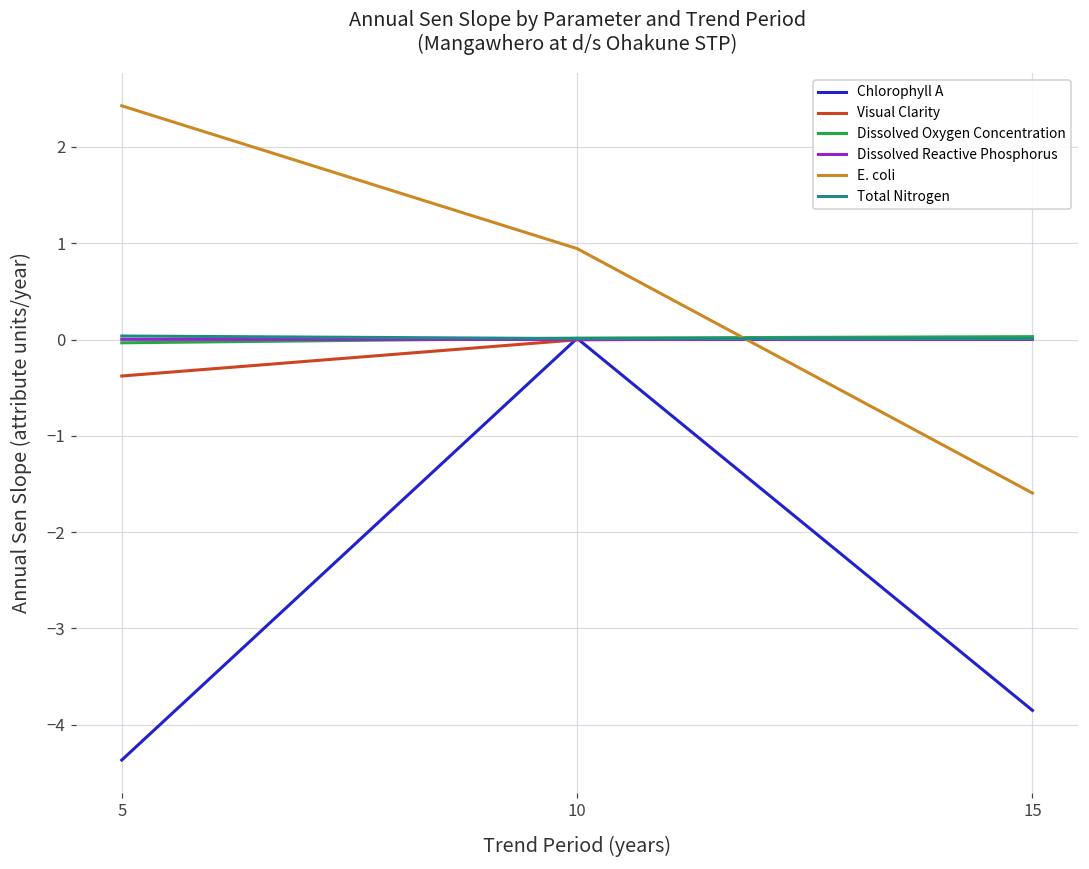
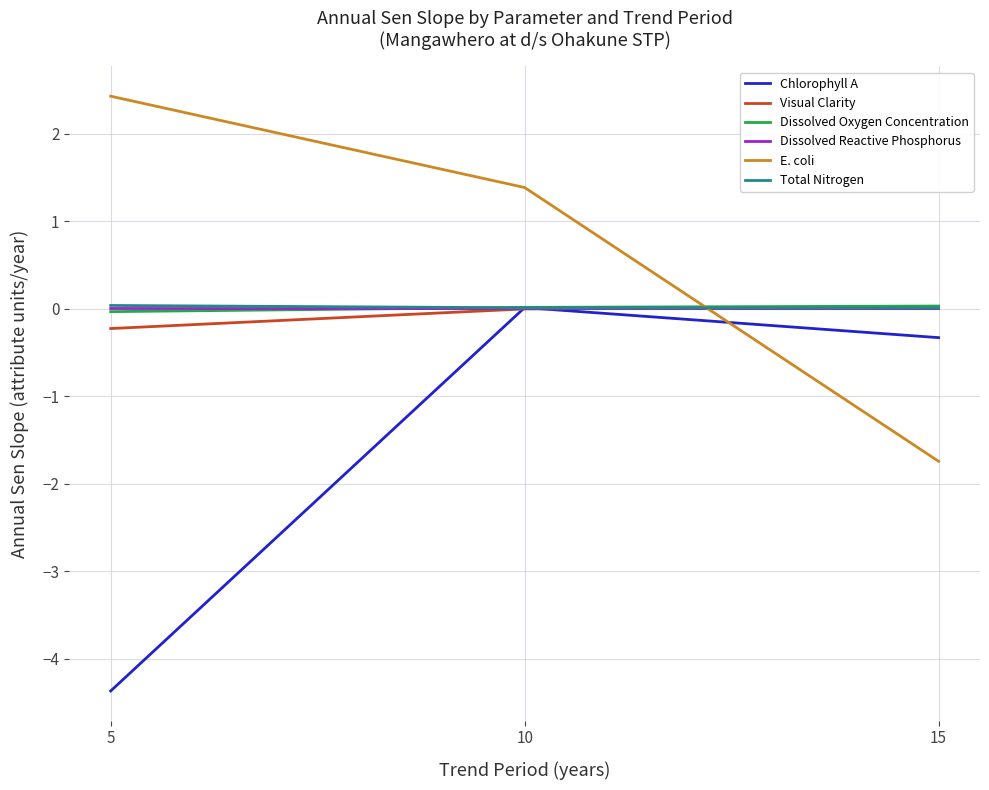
  {
    "Chlorophyll A": {
      "5": -4.4,
-     "15": -3.9
+     "15": -0.3
    },
    "Visual Clarity": {
-     "5": -0.4
+     "5": -0.2
    },
    "Dissolved Oxygen Concentration": {
      "5": 0.0
    },
    "Dissolved Reactive Phosphorus": {
      "5": 0.0
    },
    "E. coli": {
      "5": 2.4,
-     "10": 0.9,
-     "15": -1.6
+     "10": 1.4,
+     "15": -1.7
    },
    "Total Nitrogen": {
      "5": 0.0
    }
  }
